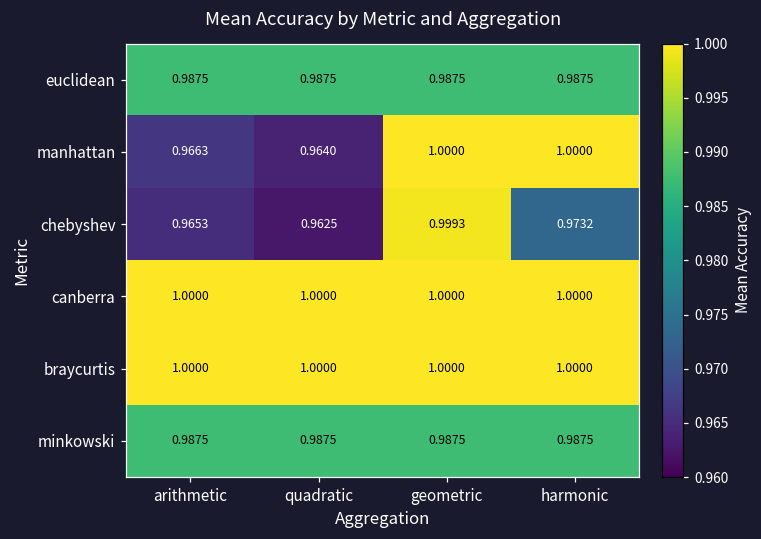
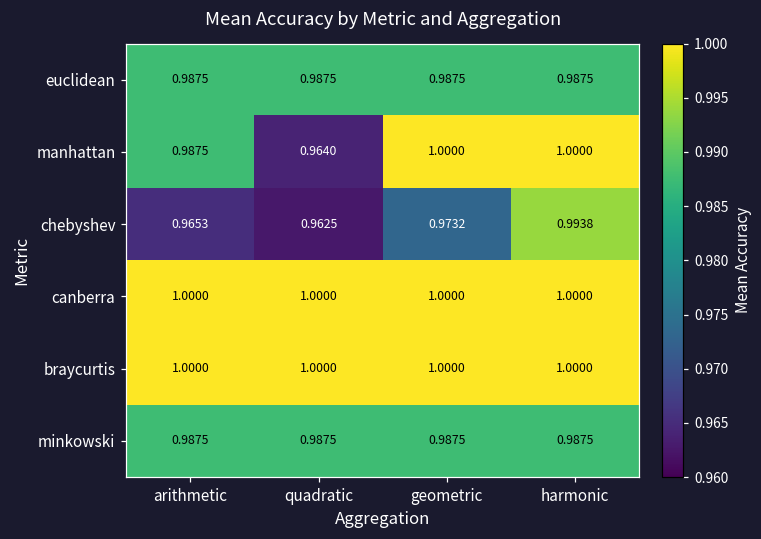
  {
    "euclidean": {
      "arithmetic": 0.9875,
      "quadratic": 0.9875,
      "geometric": 0.9875,
      "harmonic": 0.9875
    },
    "manhattan": {
-     "arithmetic": 0.9663,
+     "arithmetic": 0.9875,
      "quadratic": 0.9640,
      "geometric": 1.0000,
      "harmonic": 1.0000
    },
    "chebyshev": {
      "arithmetic": 0.9653,
      "quadratic": 0.9625,
-     "geometric": 0.9993,
-     "harmonic": 0.9732
+     "geometric": 0.9732,
+     "harmonic": 0.9938
    },
    "canberra": {
      "arithmetic": 1.0000,
      "quadratic": 1.0000,
      "geometric": 1.0000,
      "harmonic": 1.0000
    },
    "braycurtis": {
      "arithmetic": 1.0000,
      "quadratic": 1.0000,
      "geometric": 1.0000,
      "harmonic": 1.0000
    },
    "minkowski": {
      "arithmetic": 0.9875,
      "quadratic": 0.9875,
      "geometric": 0.9875,
      "harmonic": 0.9875
    }
  }
